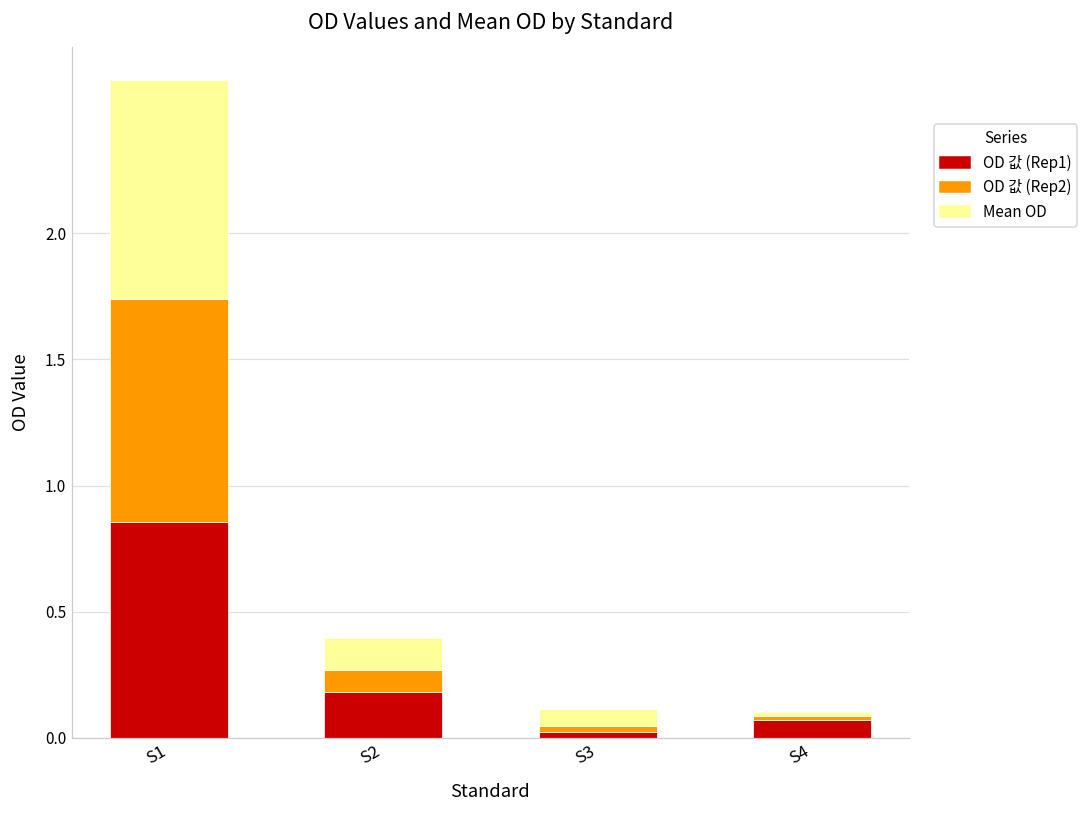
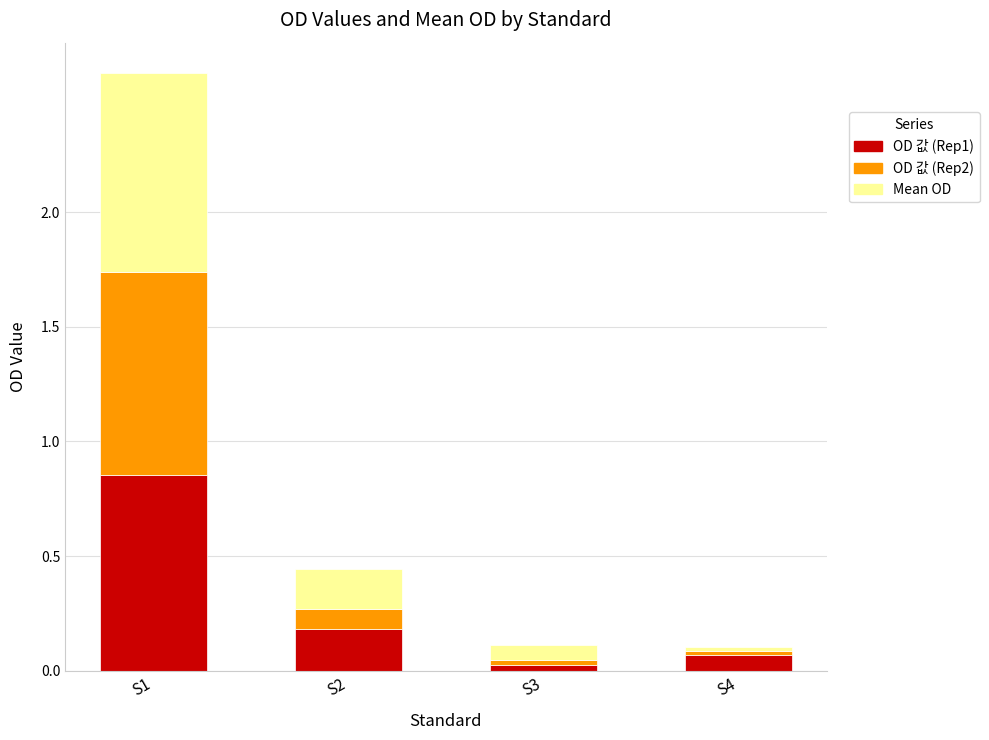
  {
    "OD 값 (Rep1)": {
      "S1": 0.86,
      "S2": 0.18,
      "S3": 0.02,
      "S4": 0.07
    },
    "OD 값 (Rep2)": {
      "S1": 0.88,
      "S2": 0.09,
      "S3": 0.02,
      "S4": 0.02
    },
    "Mean OD": {
      "S1": 0.87,
-     "S2": 0.13,
+     "S2": 0.18,
      "S3": 0.07,
      "S4": 0.02
    }
  }
